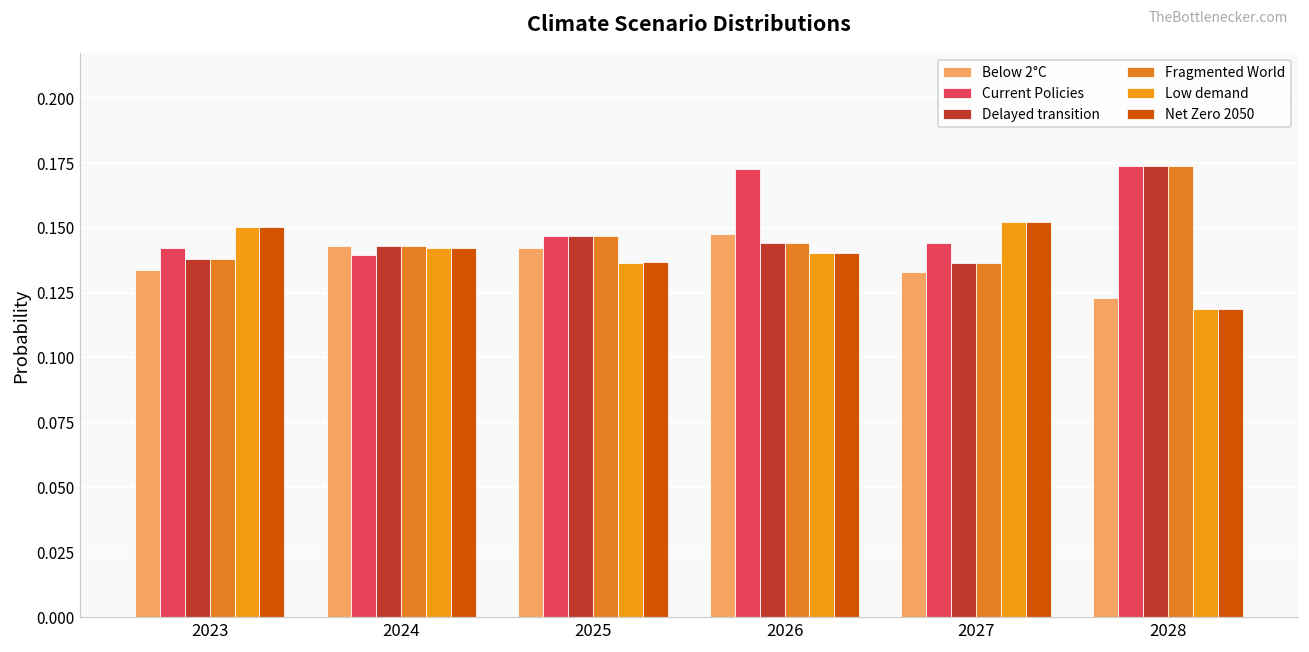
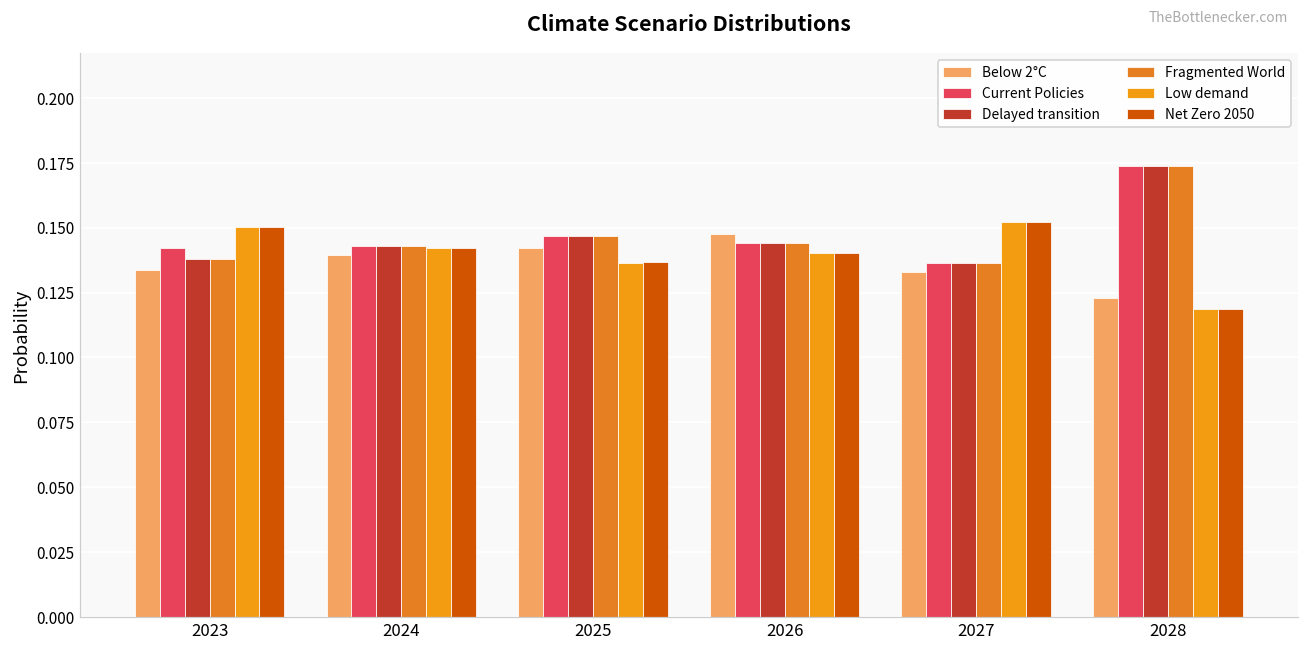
  {
    "Below 2°C": {
      "2023": 0.134,
-     "2024": 0.143,
+     "2024": 0.140,
      "2025": 0.142,
      "2026": 0.148,
      "2027": 0.133,
      "2028": 0.123
    },
    "Current Policies": {
      "2023": 0.142,
-     "2024": 0.139,
+     "2024": 0.143,
      "2025": 0.147,
-     "2026": 0.173,
-     "2027": 0.144,
+     "2026": 0.144,
+     "2027": 0.136,
      "2028": 0.174
    }
  }
